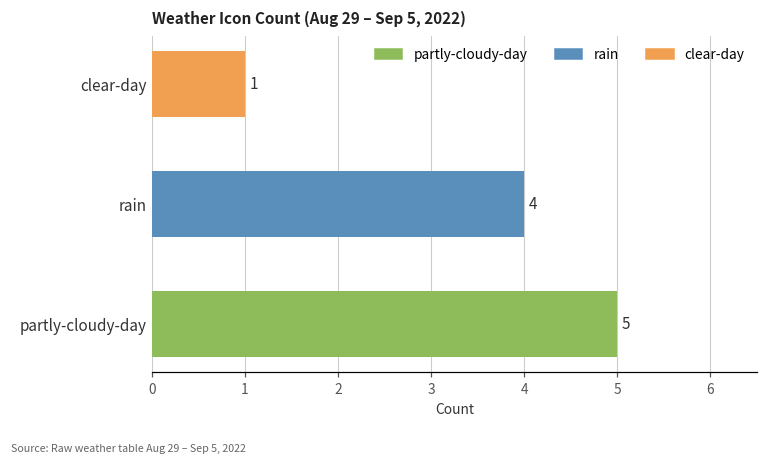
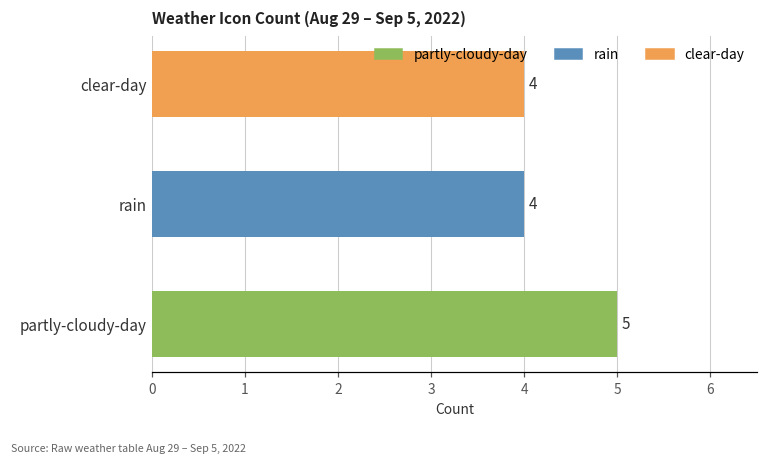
  {
-   "clear-day": 1,
+   "clear-day": 4,
    "rain": 4,
    "partly-cloudy-day": 5
  }
